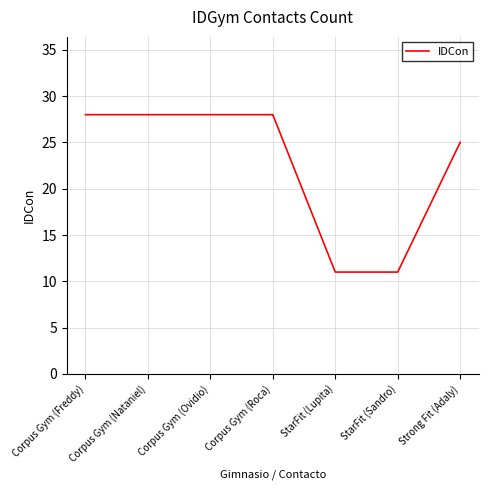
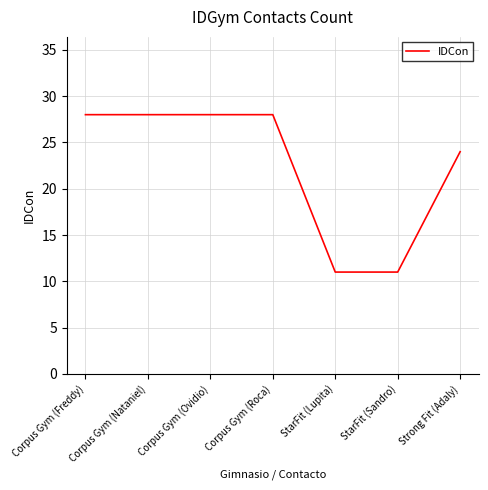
  {
    "Corpus Gym (Freddy)": 28,
    "Corpus Gym (Nataniel)": 28,
    "Corpus Gym (Ovidio)": 28,
    "Corpus Gym (Roca)": 28,
    "StarFit (Lupita)": 11,
    "StarFit (Sandro)": 11,
-   "Strong Fit (Adaly)": 25
+   "Strong Fit (Adaly)": 24
  }
